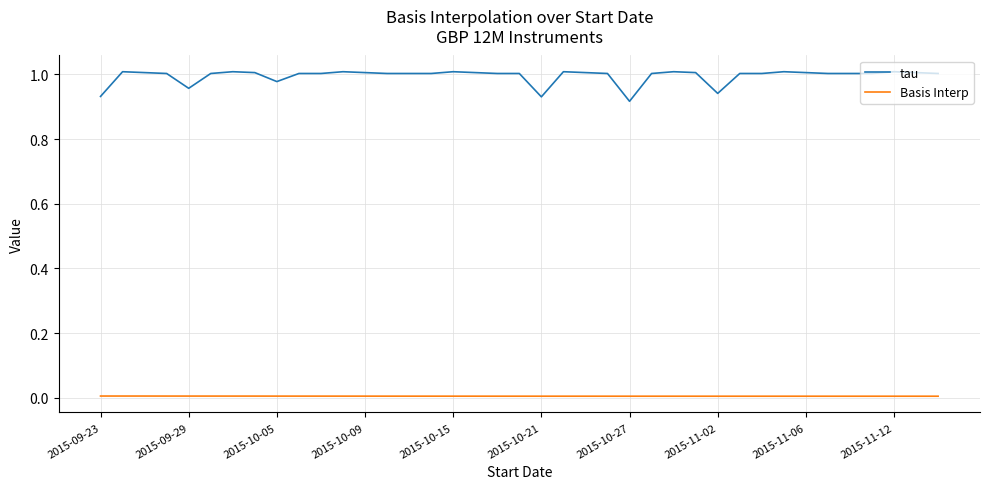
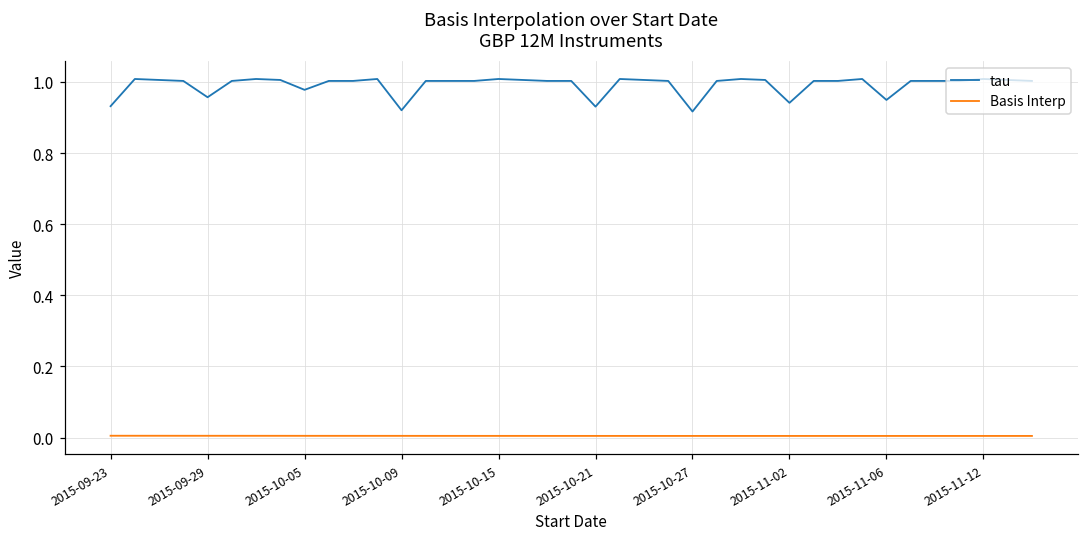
  {
    "tau": {
      "2015-09-23": 0.93,
      "2015-09-29": 0.96,
      "2015-10-05": 0.98,
-     "2015-10-09": 1.01,
+     "2015-10-09": 0.92,
      "2015-10-15": 1.01,
      "2015-10-21": 0.93,
      "2015-10-27": 0.92,
      "2015-11-02": 0.94,
-     "2015-11-06": 1.01
+     "2015-11-06": 0.95
    },
    "Basis Interp": {
      "2015-09-23": 0.01,
      "2015-09-29": 0.00,
      "2015-10-05": 0.00,
      "2015-10-09": 0.00,
      "2015-10-15": 0.00,
      "2015-10-21": 0.00,
      "2015-10-27": 0.00,
      "2015-11-02": 0.00,
      "2015-11-06": 0.00,
      "2015-11-12": 0.00
    }
  }
